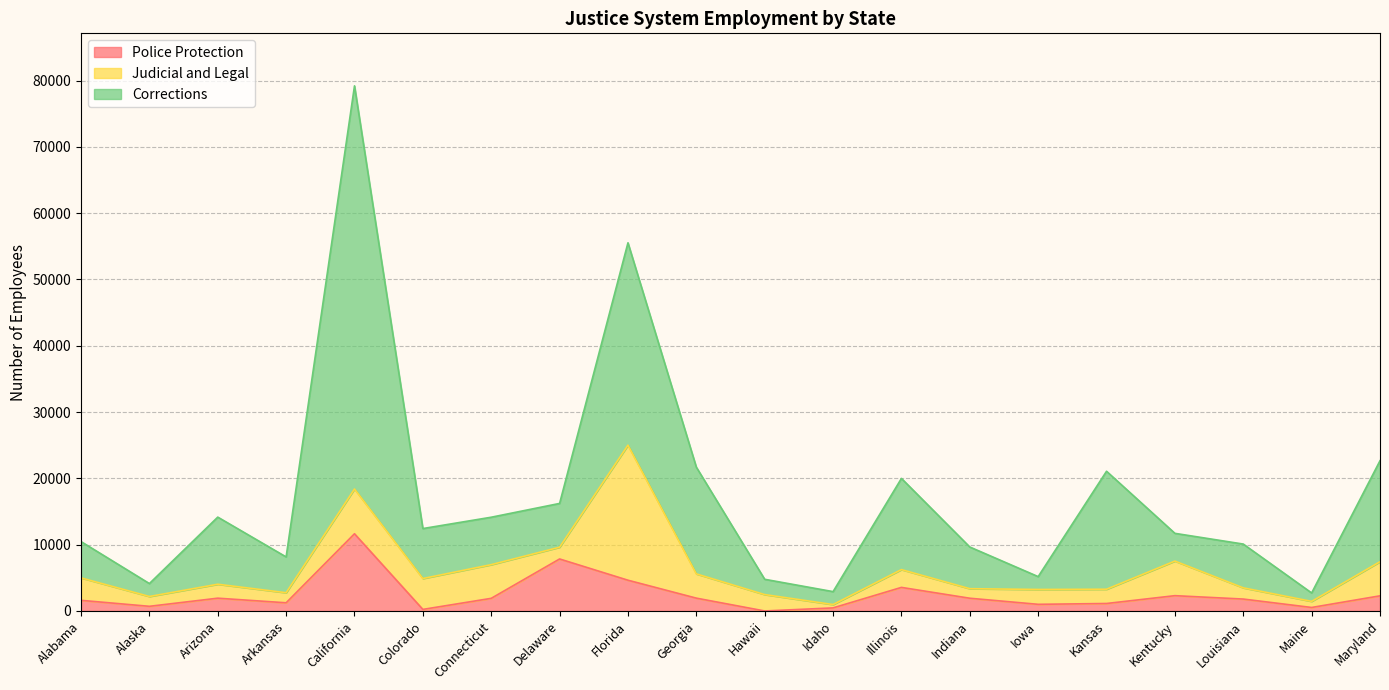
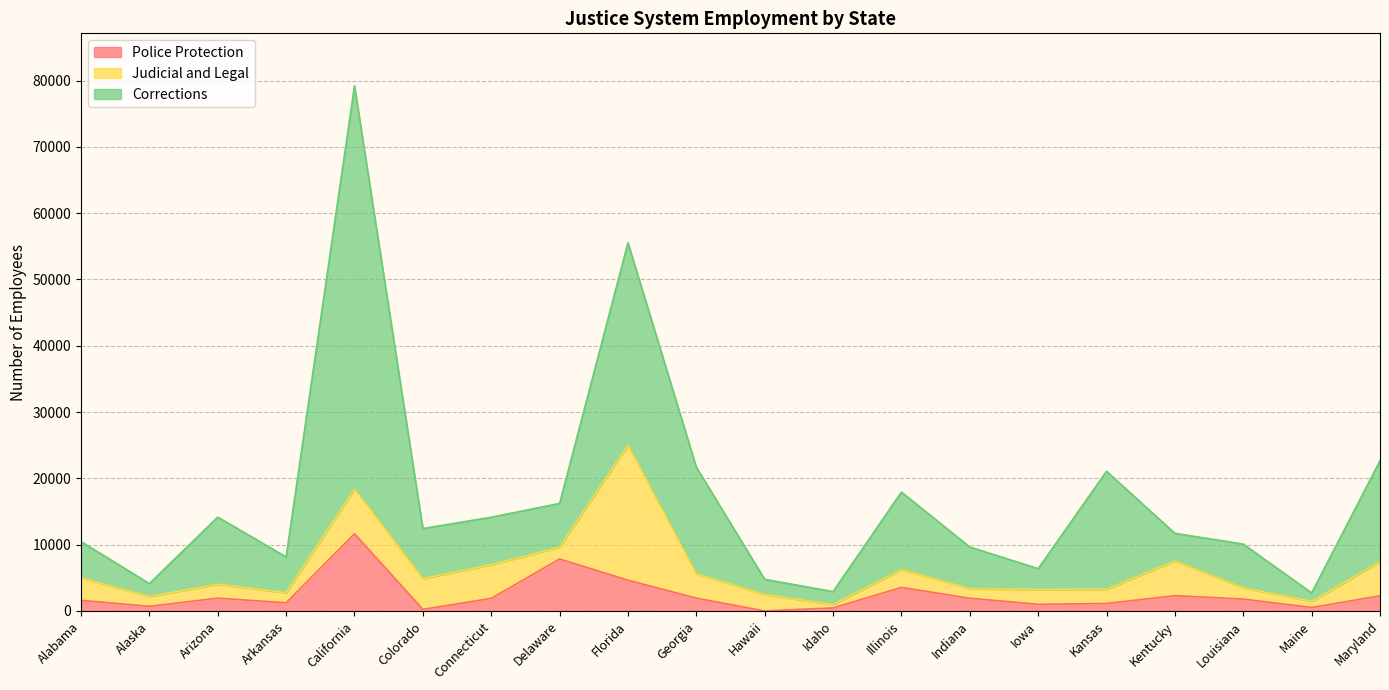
  {
    "Police Protection": {
      "Alabama": 2000,
      "Alaska": 1000,
      "Arizona": 2000,
      "Arkansas": 1000,
      "California": 12000,
      "Colorado": 0,
      "Connecticut": 2000,
      "Delaware": 8000,
      "Florida": 5000,
      "Georgia": 2000,
      "Hawaii": 0,
      "Idaho": 0,
      "Illinois": 4000,
      "Indiana": 2000,
      "Iowa": 1000,
      "Kansas": 1000,
      "Kentucky": 2000,
      "Louisiana": 2000,
      "Maine": 1000,
      "Maryland": 2000
    },
    "Judicial and Legal": {
      "Alabama": 3000,
      "Alaska": 1000,
      "Arizona": 2000,
      "Arkansas": 2000,
      "California": 7000,
      "Colorado": 5000,
      "Connecticut": 5000,
      "Delaware": 2000,
      "Florida": 20000,
      "Georgia": 4000,
      "Hawaii": 2000,
      "Idaho": 1000,
      "Illinois": 3000,
      "Indiana": 1000,
      "Iowa": 2000,
      "Kansas": 2000,
      "Kentucky": 5000,
      "Louisiana": 2000,
      "Maine": 1000,
      "Maryland": 5000
    },
    "Corrections": {
      "Alabama": 5000,
      "Alaska": 2000,
      "Arizona": 10000,
      "Arkansas": 5000,
      "California": 61000,
      "Colorado": 8000,
      "Connecticut": 7000,
      "Delaware": 7000,
      "Florida": 31000,
      "Georgia": 16000,
      "Hawaii": 2000,
      "Idaho": 2000,
-     "Illinois": 14000,
+     "Illinois": 12000,
      "Indiana": 6000,
-     "Iowa": 2000,
+     "Iowa": 3000,
      "Kansas": 18000,
      "Kentucky": 4000,
      "Louisiana": 7000,
      "Maine": 1000,
      "Maryland": 15000
    }
  }
